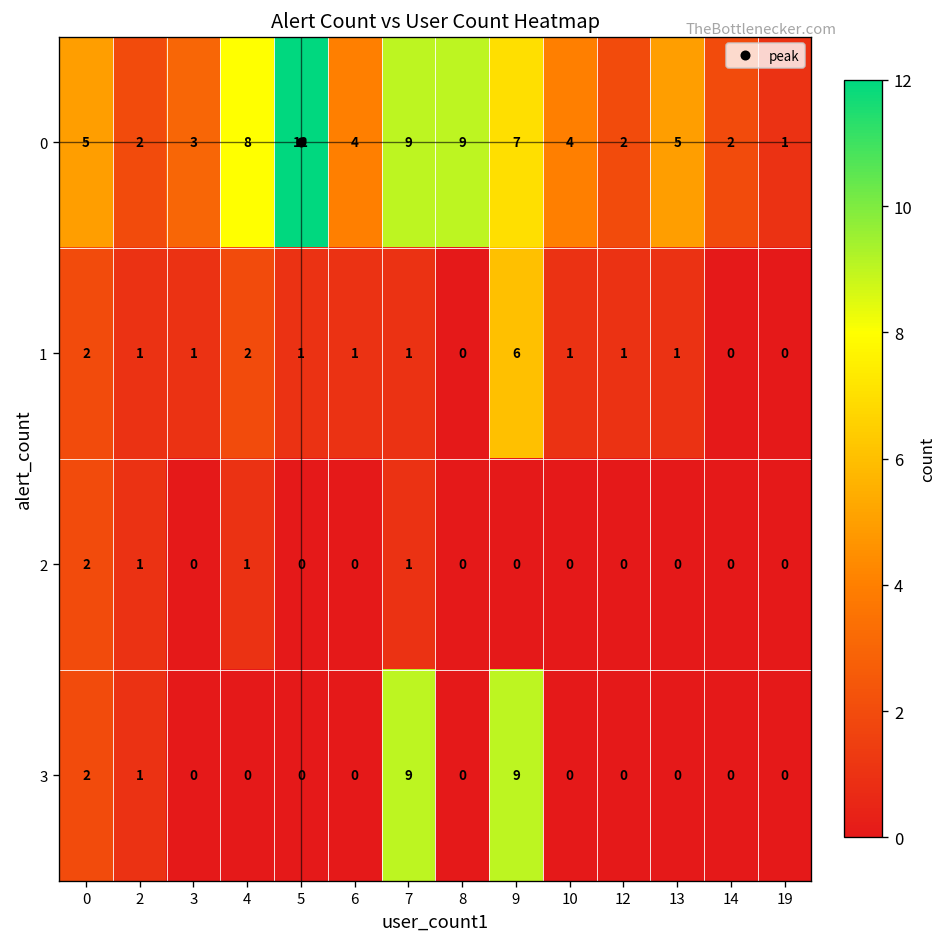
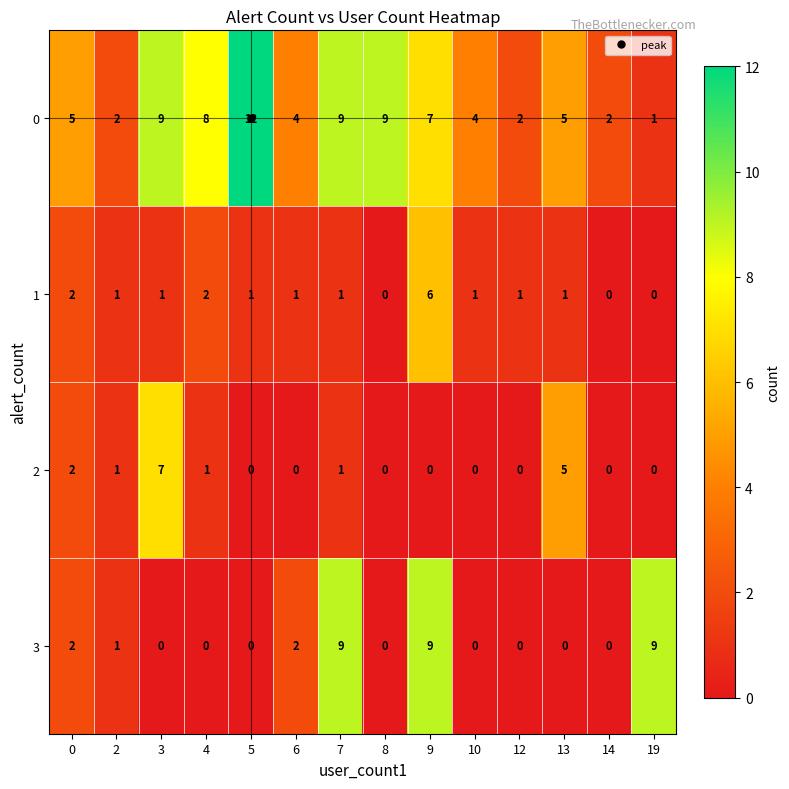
  {
    "0": {
      "0": 5,
      "2": 2,
-     "3": 3,
+     "3": 9,
      "4": 8,
      "6": 4,
      "7": 9,
      "8": 9,
      "9": 7,
      "10": 4,
      "12": 2,
      "13": 5,
      "14": 2,
      "19": 1
    },
    "1": {
      "0": 2,
      "2": 1,
      "3": 1,
      "4": 2,
      "5": 1,
      "6": 1,
      "7": 1,
      "8": 0,
      "9": 6,
      "10": 1,
      "12": 1,
      "13": 1,
      "14": 0,
      "19": 0
    },
    "2": {
      "0": 2,
      "2": 1,
-     "3": 0,
+     "3": 7,
      "4": 1,
      "5": 0,
      "6": 0,
      "7": 1,
      "8": 0,
      "9": 0,
      "10": 0,
      "12": 0,
-     "13": 0,
+     "13": 5,
      "14": 0,
      "19": 0
    },
    "3": {
      "0": 2,
      "2": 1,
      "3": 0,
      "4": 0,
      "5": 0,
-     "6": 0,
+     "6": 2,
      "7": 9,
      "8": 0,
      "9": 9,
      "10": 0,
      "12": 0,
      "13": 0,
      "14": 0,
-     "19": 0
+     "19": 9
    }
  }
